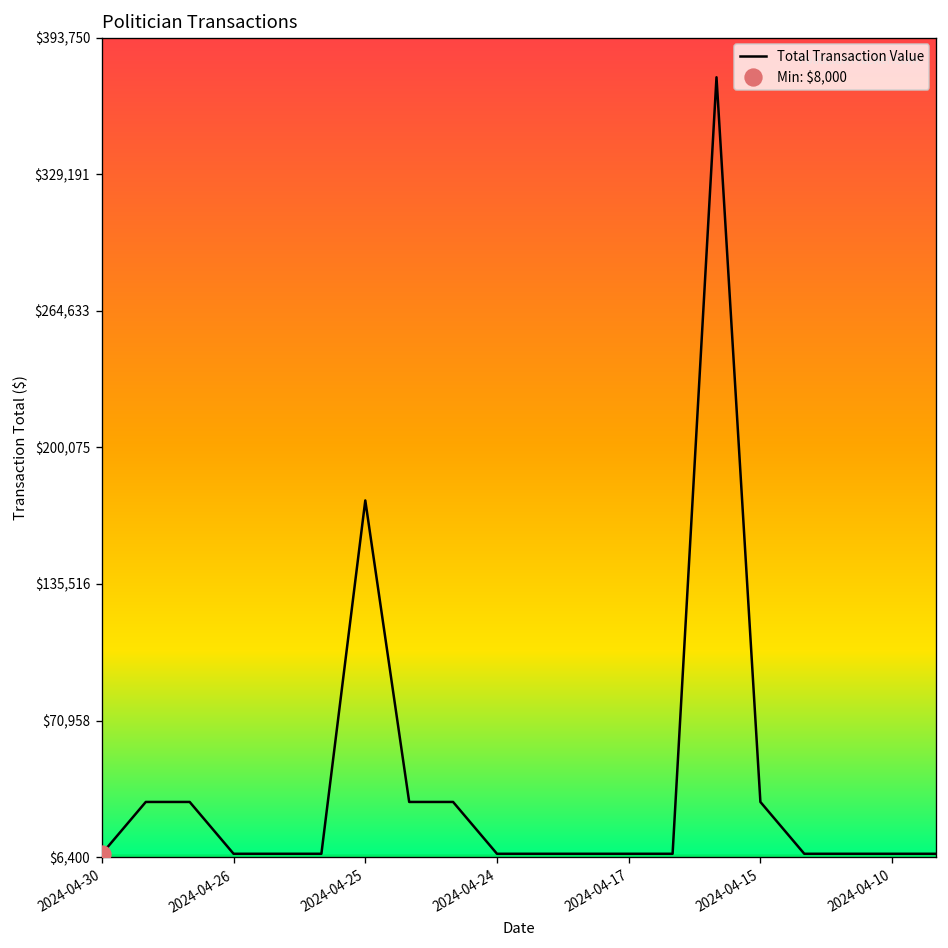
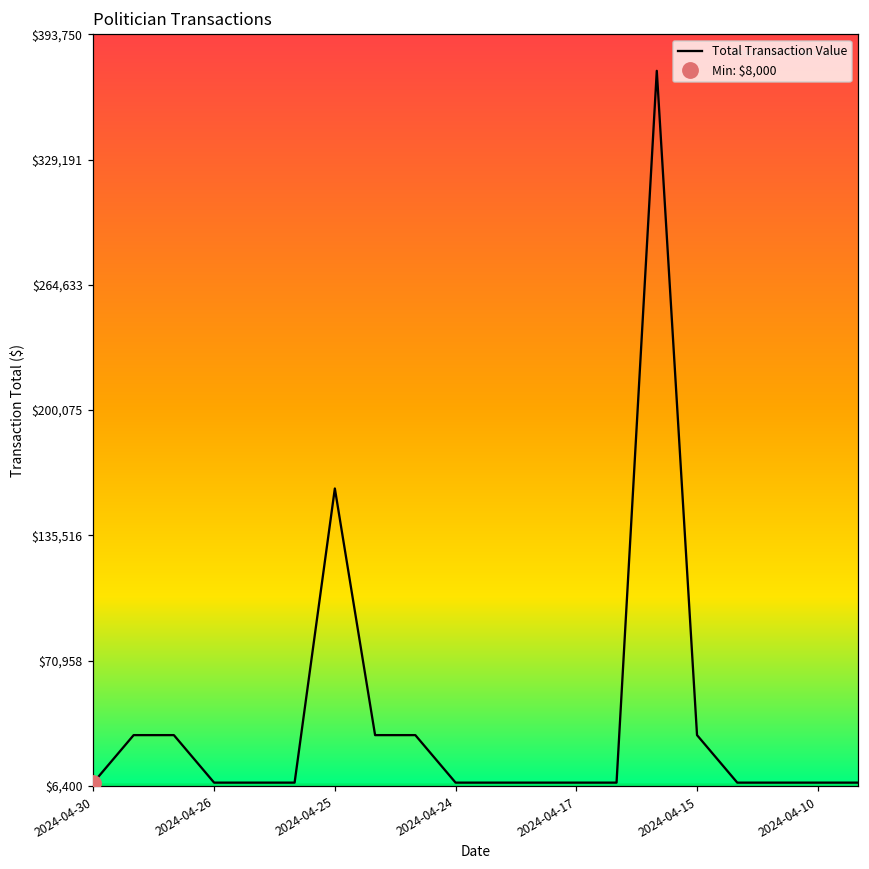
  {
    "Total Transaction Value": {
-     "2024-04-25": "$175,000",
+     "2024-04-25": "$160,000",
      "2024-04-17": "$8,000"
    }
  }
